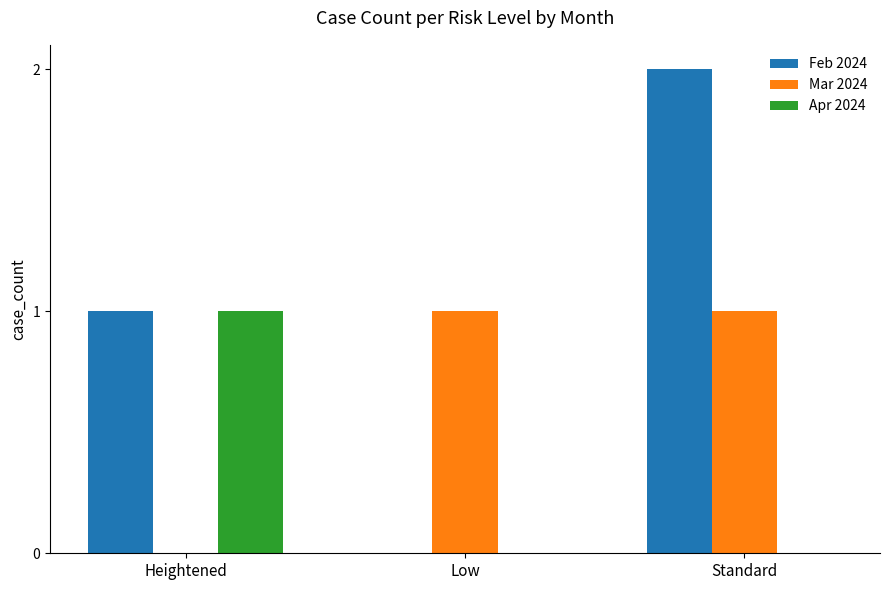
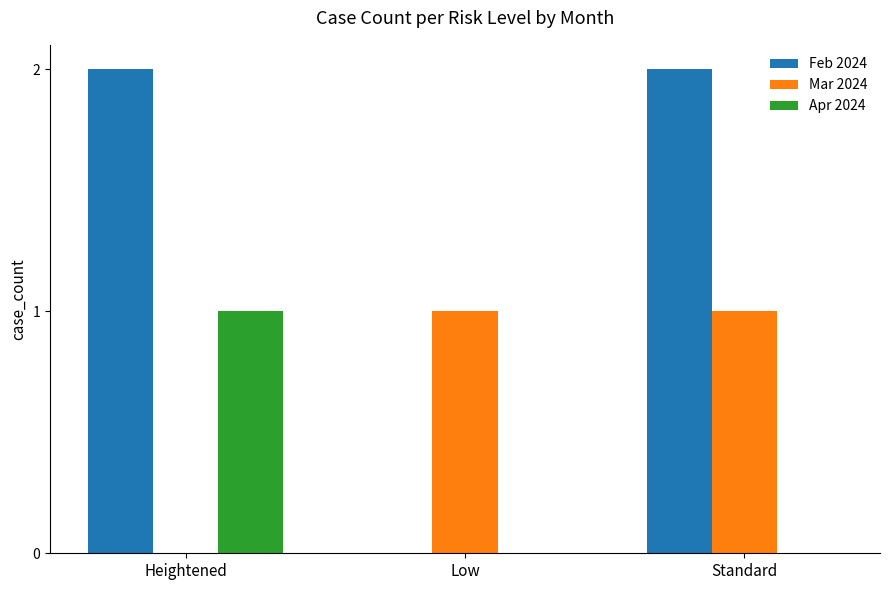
  {
    "Feb 2024": {
-     "Heightened": 1,
+     "Heightened": 2,
      "Low": 0,
      "Standard": 2
    },
    "Mar 2024": {
      "Heightened": 0,
      "Low": 1,
      "Standard": 1
    },
    "Apr 2024": {
      "Heightened": 1,
      "Low": 0,
      "Standard": 0
    }
  }
